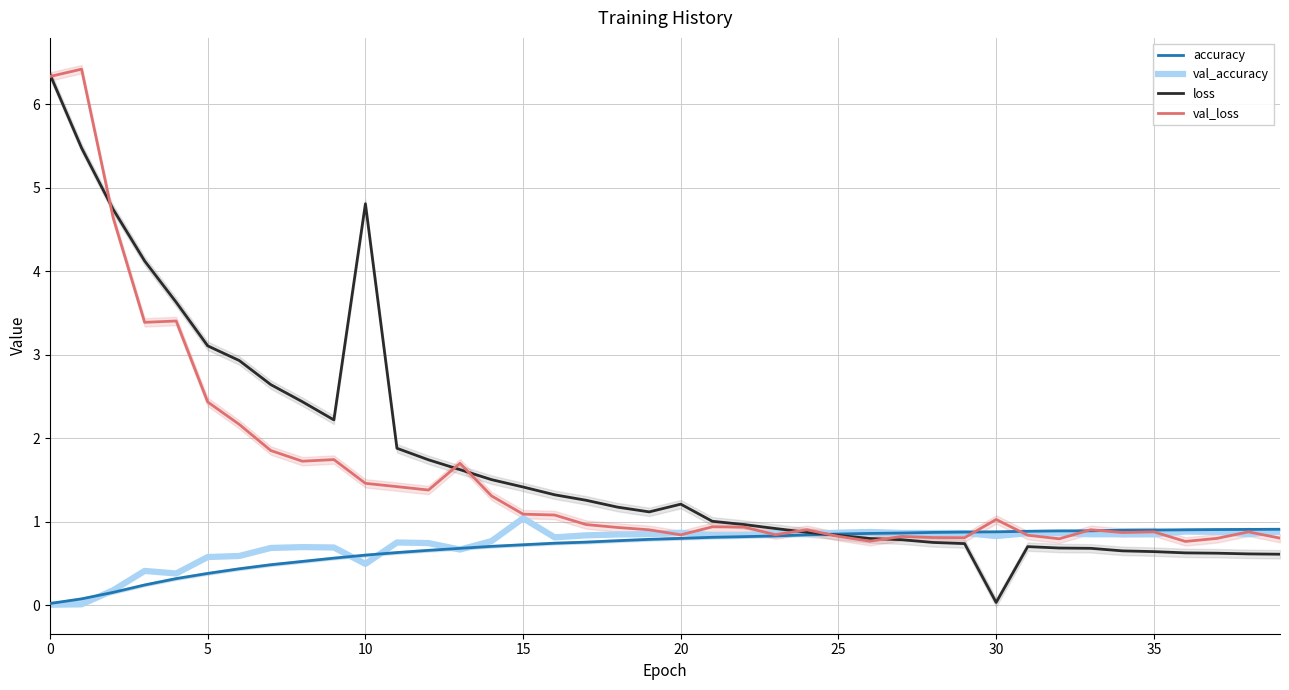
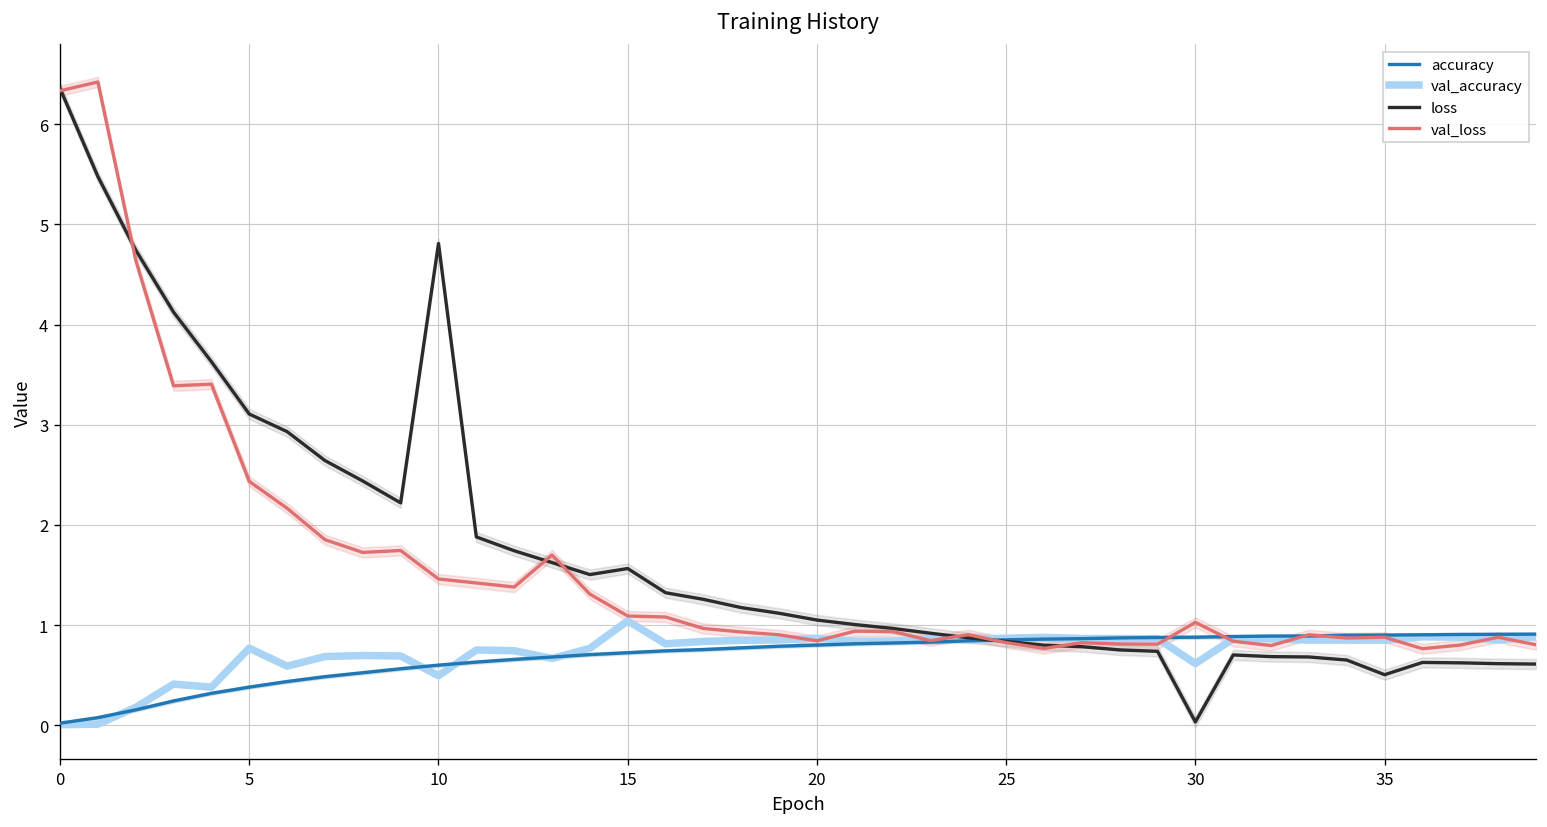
  {
    "val_accuracy": {
-     "5": 0.6,
+     "5": 0.8,
      "10": 0.5,
      "15": 1.0,
-     "30": 0.8
+     "30": 0.6
    },
    "loss": {
      "5": 3.1,
      "10": 4.8,
-     "15": 1.4,
-     "20": 1.2,
+     "15": 1.6,
+     "20": 1.1,
      "30": 0.0,
-     "35": 0.6
+     "35": 0.5
    }
  }
